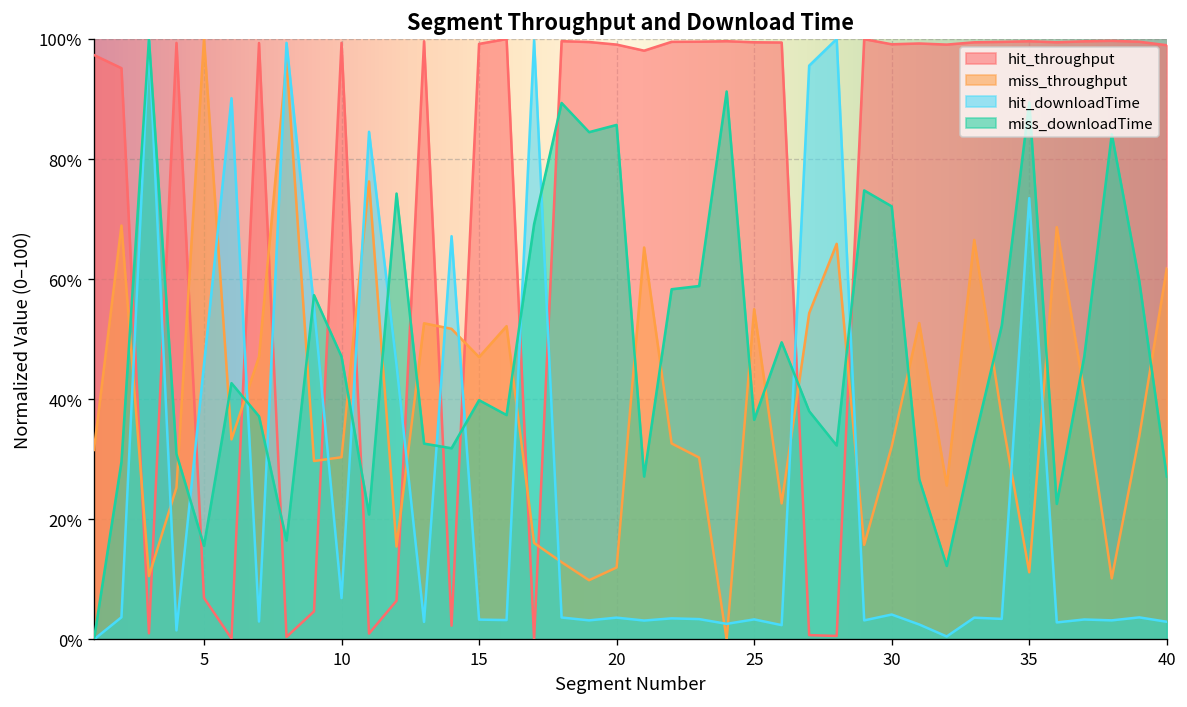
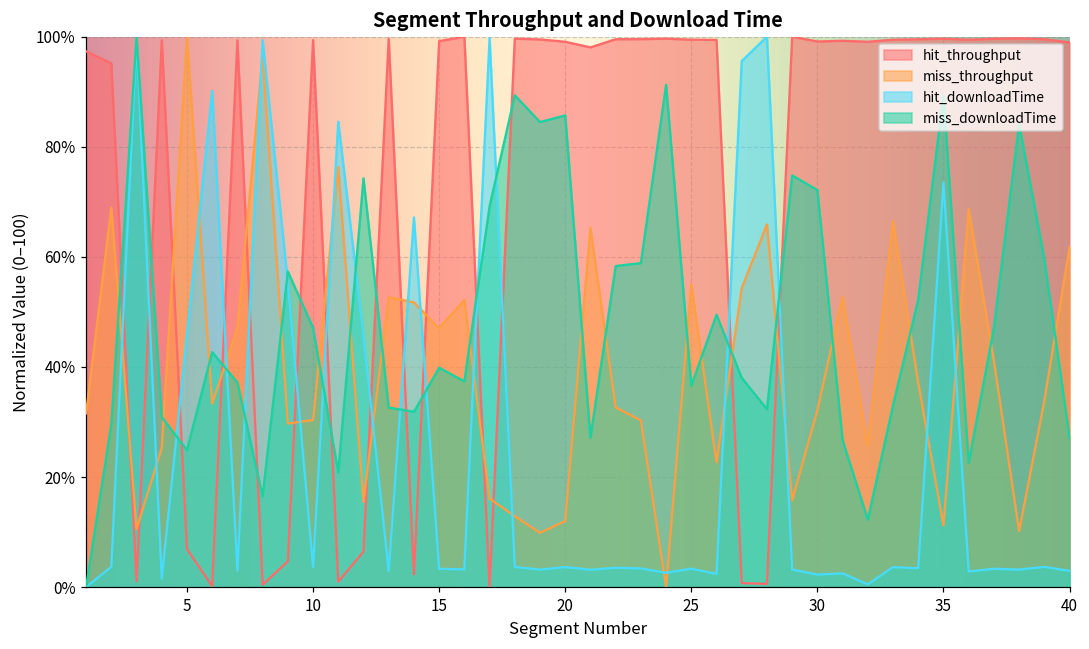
  {
    "hit_downloadTime": {
      "5": "46%",
-     "10": "7%",
+     "10": "4%",
      "15": "3%",
      "20": "4%",
      "25": "3%",
-     "30": "4%",
+     "30": "2%",
      "35": "74%",
      "40": "3%"
    },
    "miss_downloadTime": {
-     "5": "16%",
+     "5": "25%",
      "10": "47%",
      "15": "40%",
      "20": "86%",
      "25": "37%",
      "30": "72%",
      "40": "27%"
    }
  }
